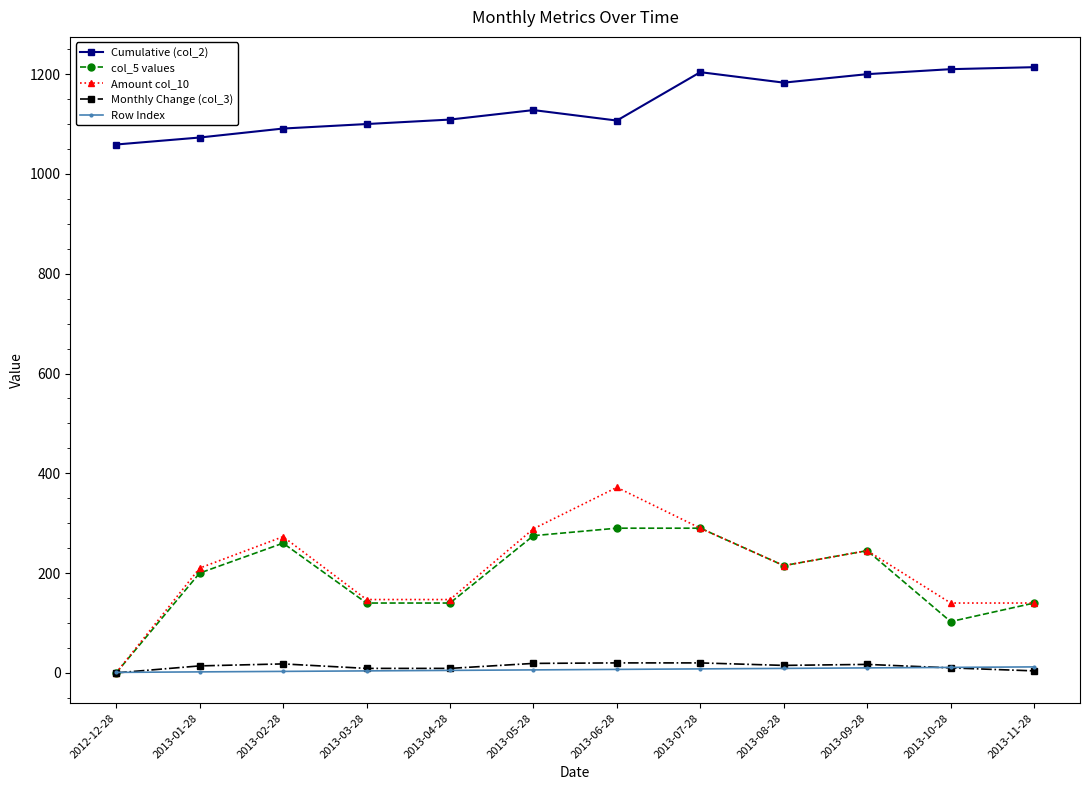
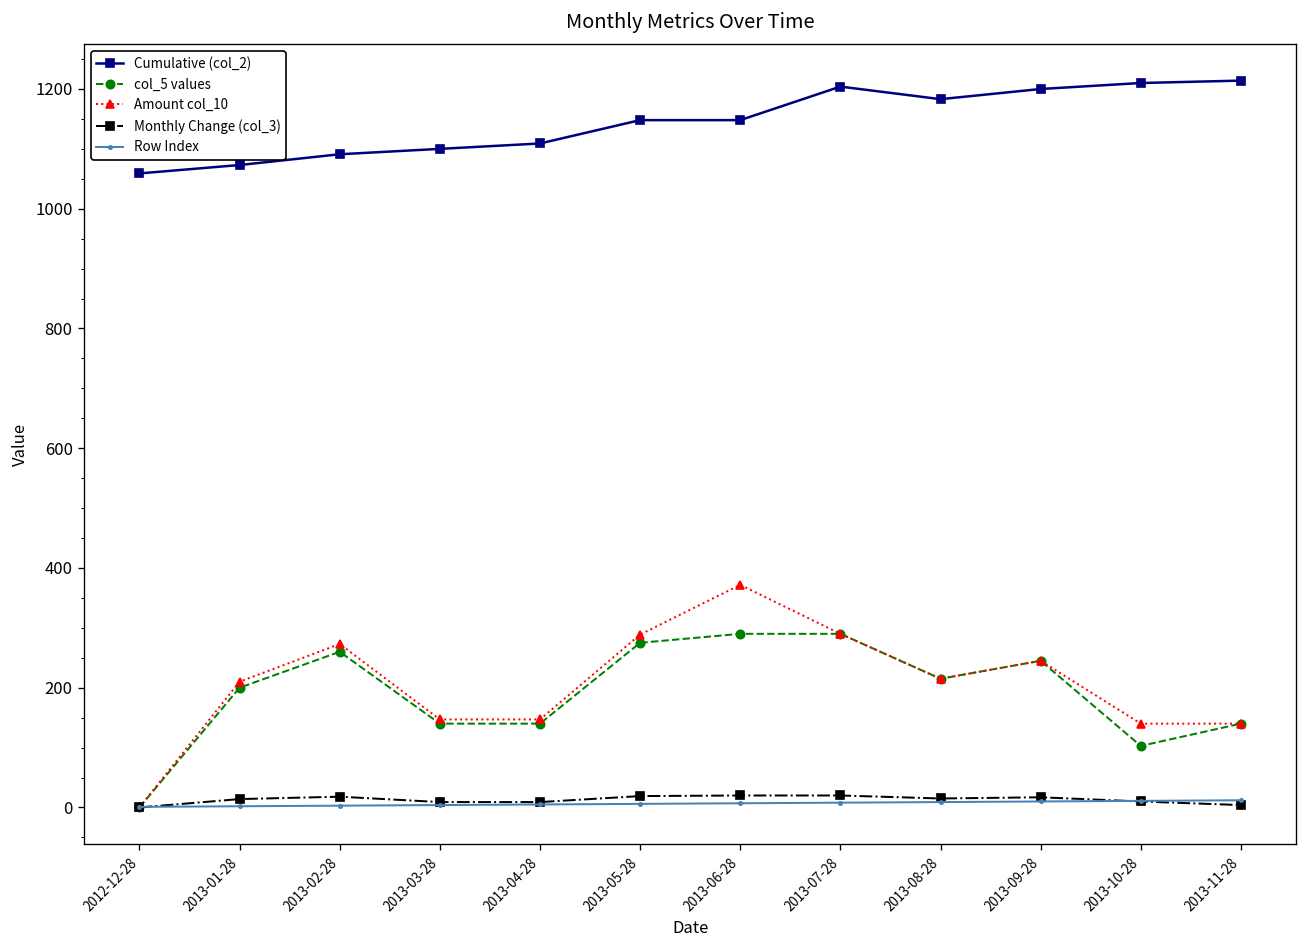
  {
    "Cumulative (col_2)": {
      "2012-12-28": 1060,
      "2013-01-28": 1070,
      "2013-02-28": 1090,
      "2013-03-28": 1100,
      "2013-04-28": 1110,
-     "2013-05-28": 1130,
-     "2013-06-28": 1110,
+     "2013-05-28": 1150,
+     "2013-06-28": 1150,
      "2013-07-28": 1200,
      "2013-08-28": 1180,
      "2013-09-28": 1200,
      "2013-10-28": 1210,
      "2013-11-28": 1210
    },
    "col_5 values": {
      "2013-01-28": 200,
      "2013-02-28": 260,
      "2013-03-28": 140,
      "2013-04-28": 140,
      "2013-05-28": 280,
      "2013-06-28": 290,
      "2013-10-28": 100
    },
    "Amount col_10": {
      "2013-01-28": 210,
      "2013-02-28": 270,
      "2013-03-28": 150,
      "2013-04-28": 150,
      "2013-05-28": 290,
      "2013-06-28": 370,
      "2013-10-28": 140
    },
    "Monthly Change (col_3)": {
      "2013-01-28": 10,
      "2013-02-28": 20,
      "2013-05-28": 20,
      "2013-06-28": 20,
      "2013-07-28": 20,
      "2013-08-28": 20,
      "2013-09-28": 20,
      "2013-11-28": 0
    },
    "Row Index": {
      "2013-01-28": 0,
      "2013-02-28": 0,
      "2013-05-28": 10,
      "2013-06-28": 10,
      "2013-07-28": 10,
      "2013-08-28": 10,
      "2013-09-28": 10,
      "2013-11-28": 10
    }
  }
